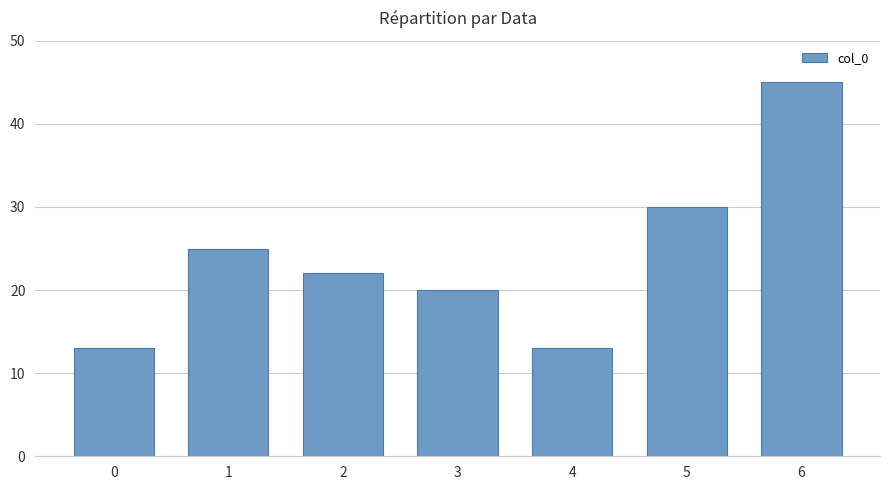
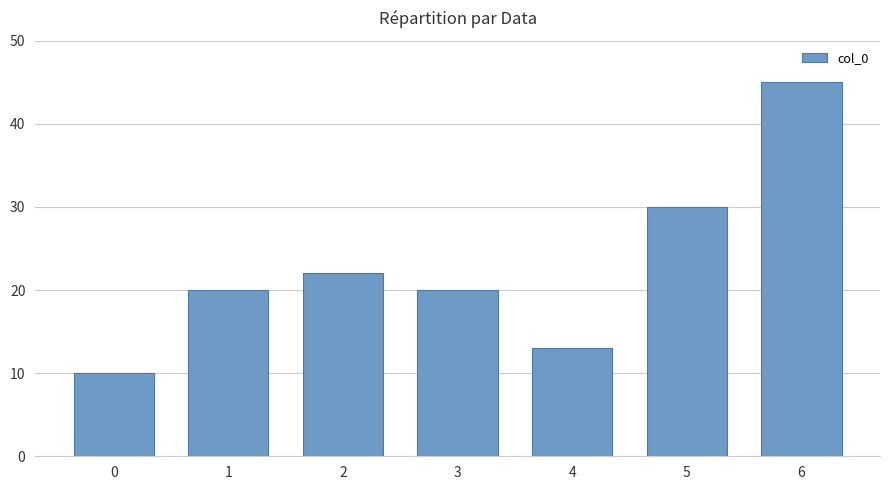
  {
-   "0": 13,
-   "1": 25,
+   "0": 10,
+   "1": 20,
    "2": 22,
    "3": 20,
    "4": 13,
    "5": 30,
    "6": 45
  }
